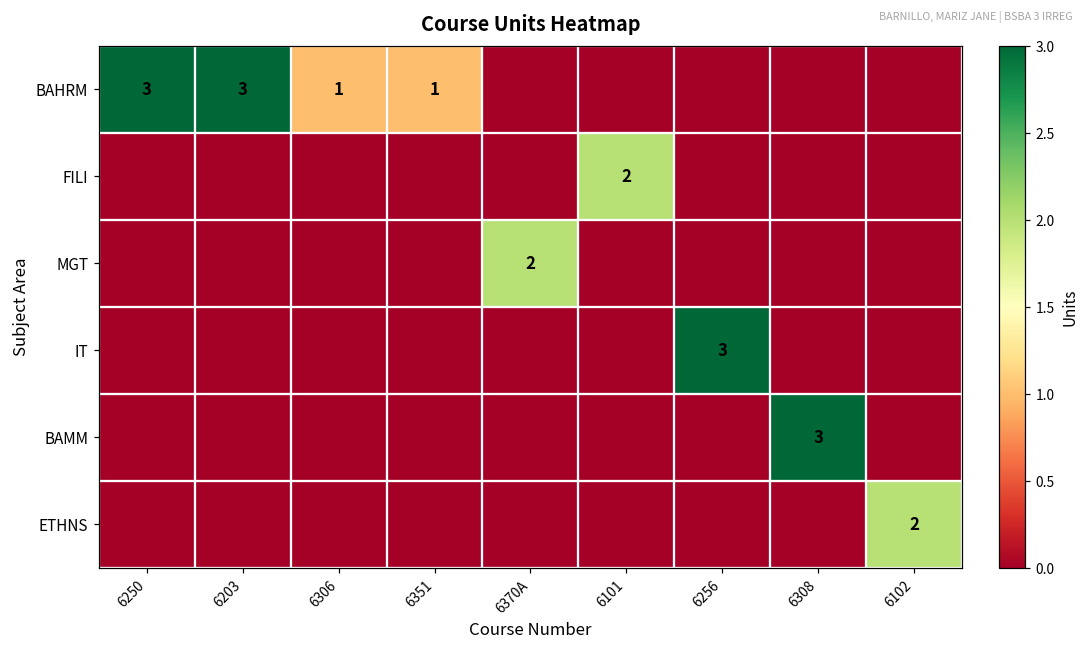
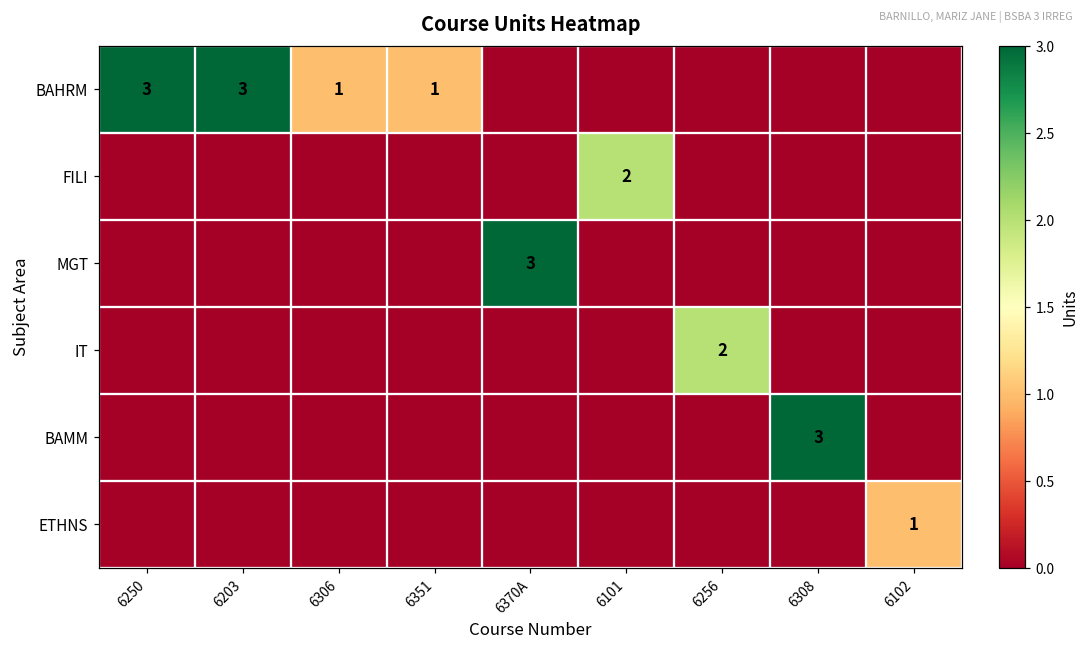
  {
    "BAHRM": {
      "6250": 3,
      "6203": 3,
      "6306": 1,
      "6351": 1
    },
    "FILI": {
      "6101": 2
    },
    "MGT": {
-     "6370A": 2
+     "6370A": 3
    },
    "IT": {
-     "6256": 3
+     "6256": 2
    },
    "BAMM": {
      "6308": 3
    },
    "ETHNS": {
-     "6102": 2
+     "6102": 1
    }
  }
